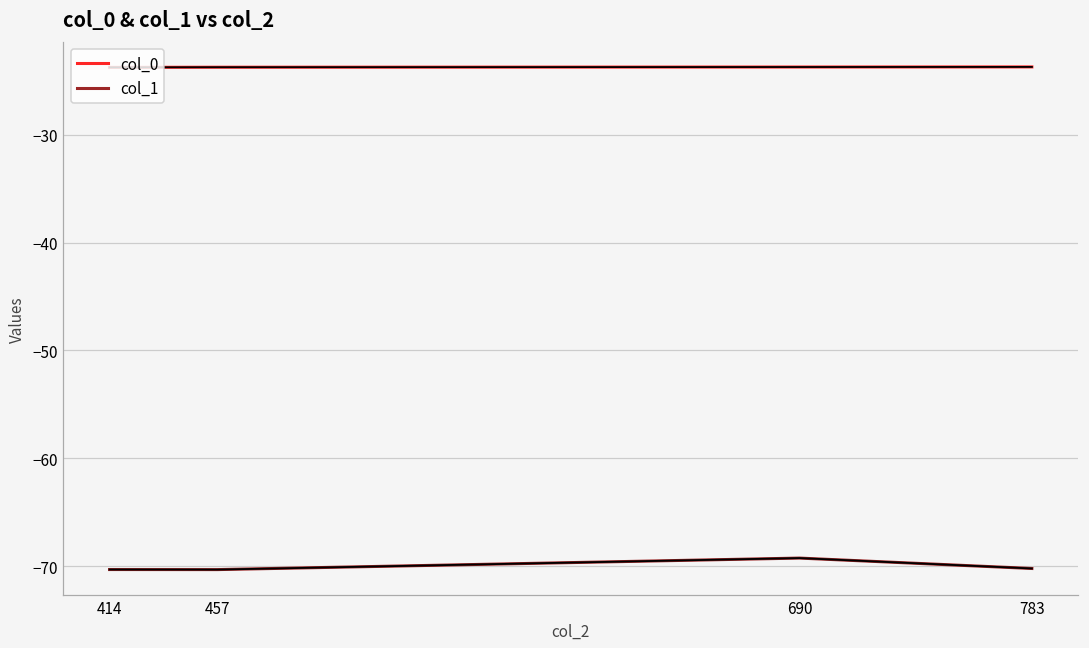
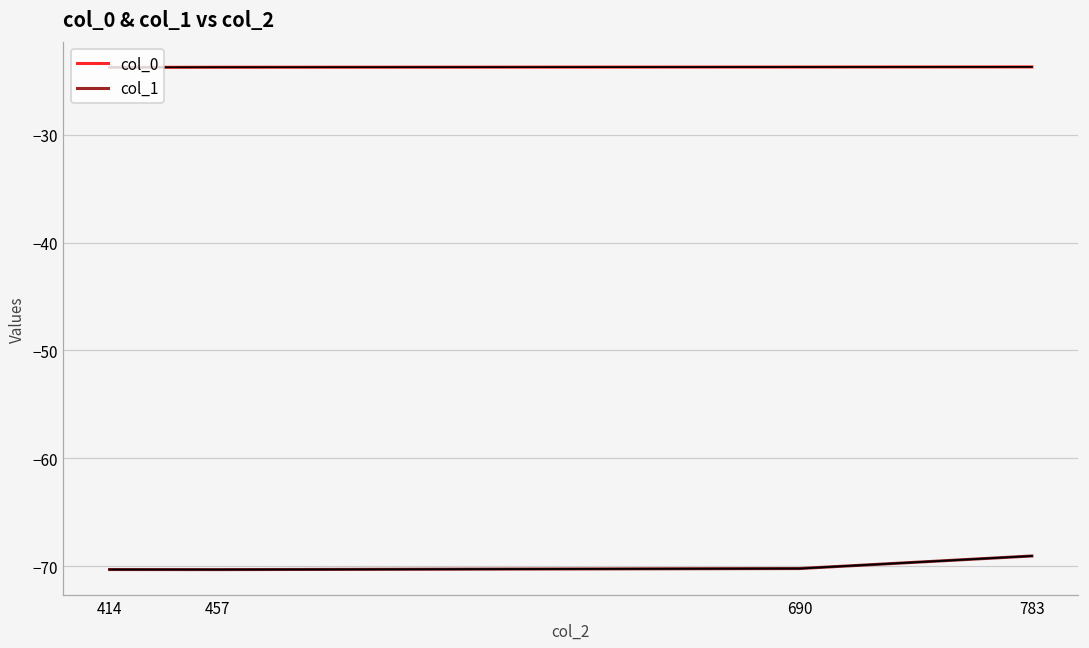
  {
    "col_0": {
      "457": -24,
      "690": -24,
      "783": -24
    },
    "col_1": {
      "414": -70,
      "457": -70,
-     "690": -69,
-     "783": -70
+     "690": -70,
+     "783": -69
    }
  }
